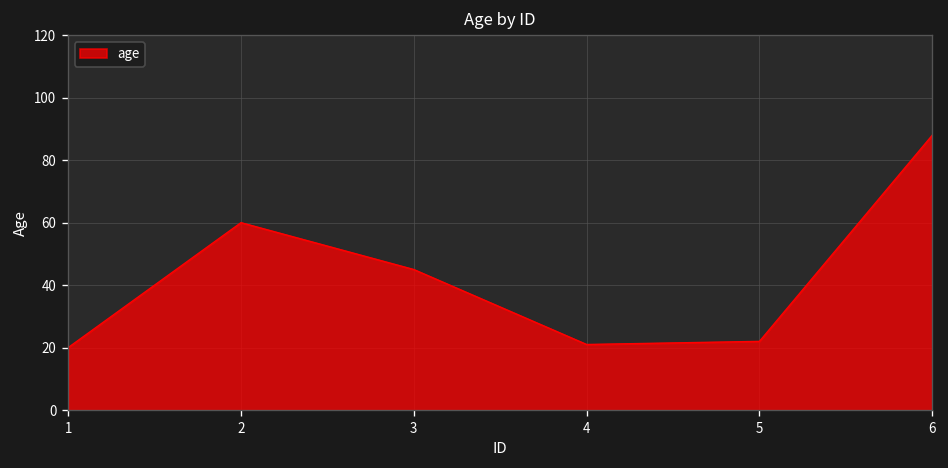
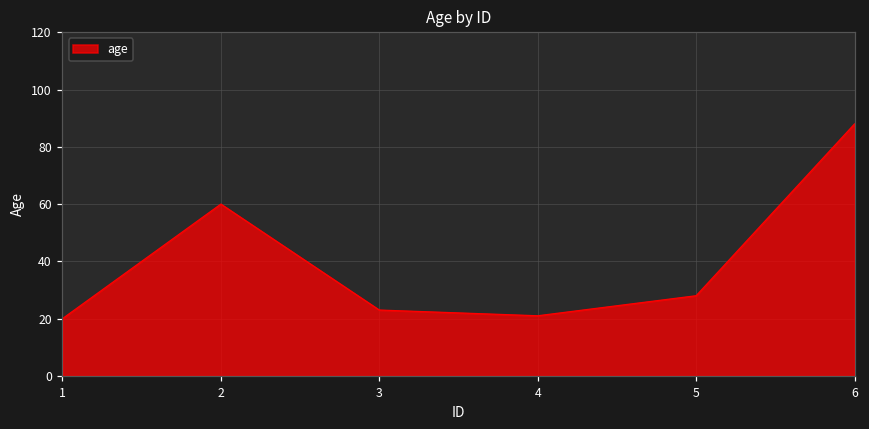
  {
    "1": 20,
    "2": 60,
-   "3": 45,
+   "3": 23,
    "4": 21,
-   "5": 22,
+   "5": 28,
    "6": 88
  }
